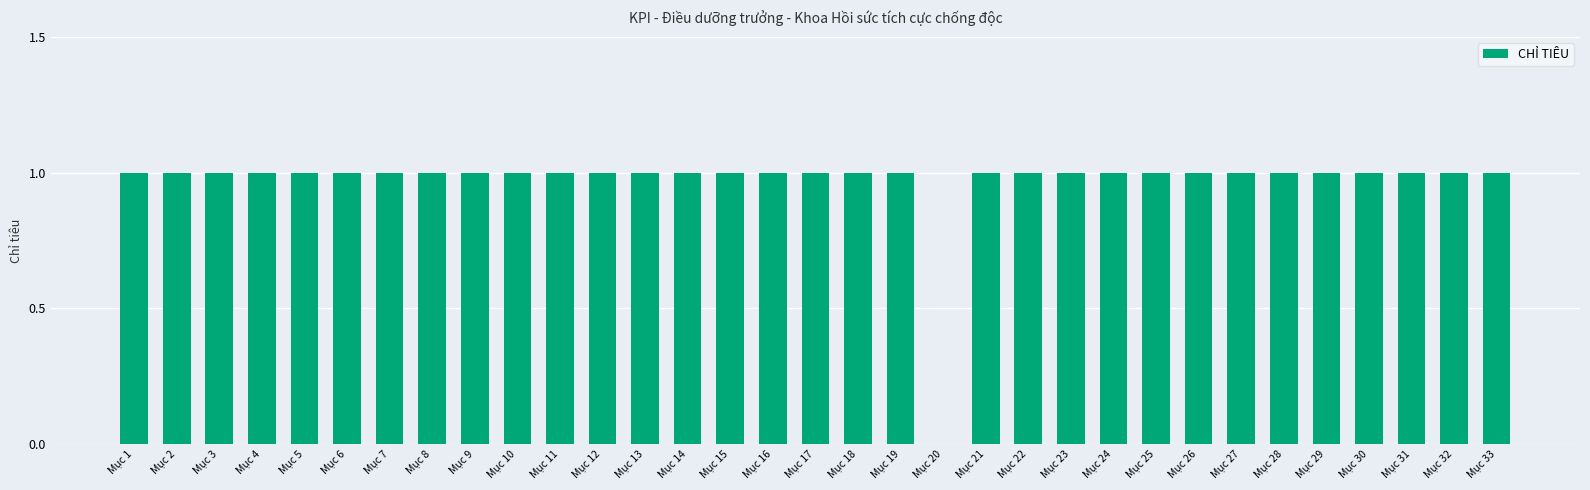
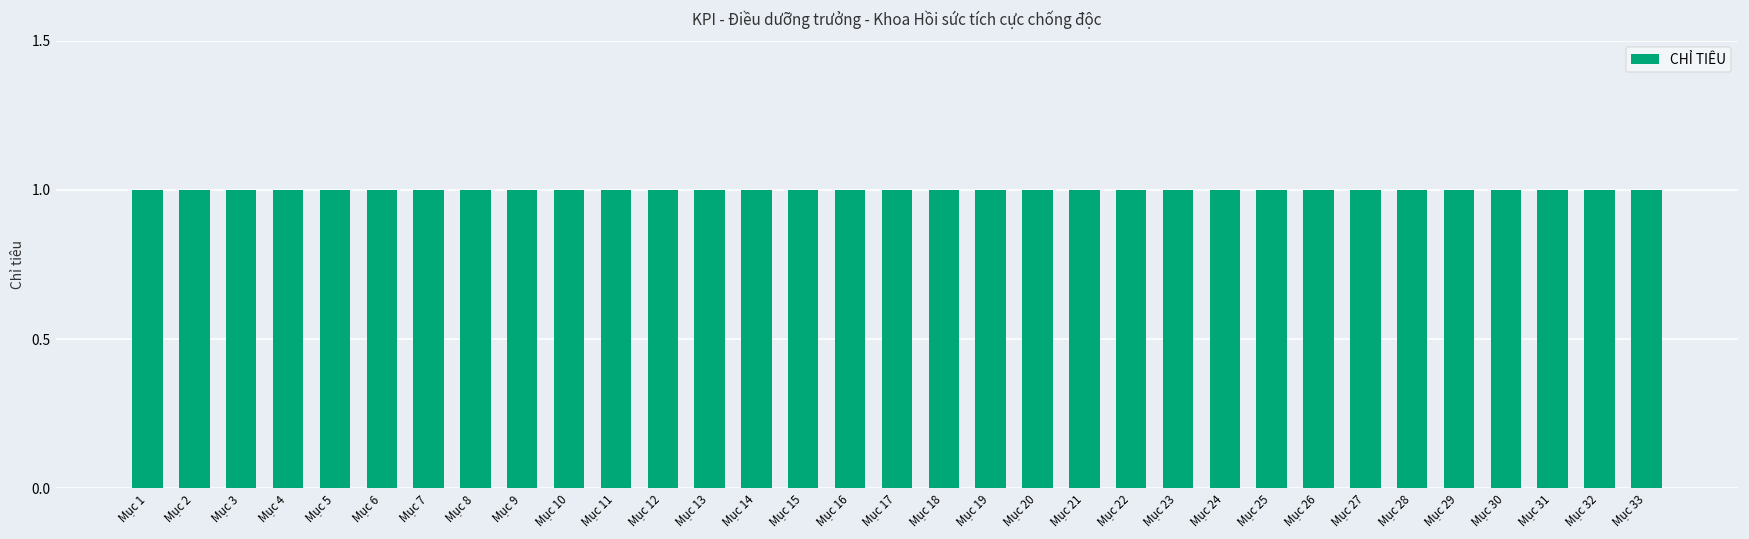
  {
    "Mục 1": 1,
    "Mục 2": 1,
    "Mục 3": 1,
    "Mục 4": 1,
    "Mục 5": 1,
    "Mục 6": 1,
    "Mục 7": 1,
    "Mục 8": 1,
    "Mục 9": 1,
    "Mục 10": 1,
    "Mục 11": 1,
    "Mục 12": 1,
    "Mục 13": 1,
    "Mục 14": 1,
    "Mục 15": 1,
    "Mục 16": 1,
    "Mục 17": 1,
    "Mục 18": 1,
    "Mục 19": 1,
-   "Mục 20": 0,
+   "Mục 20": 1,
    "Mục 21": 1,
    "Mục 22": 1,
    "Mục 23": 1,
    "Mục 24": 1,
    "Mục 25": 1,
    "Mục 26": 1,
    "Mục 27": 1,
    "Mục 28": 1,
    "Mục 29": 1,
    "Mục 30": 1,
    "Mục 31": 1,
    "Mục 32": 1,
    "Mục 33": 1
  }
